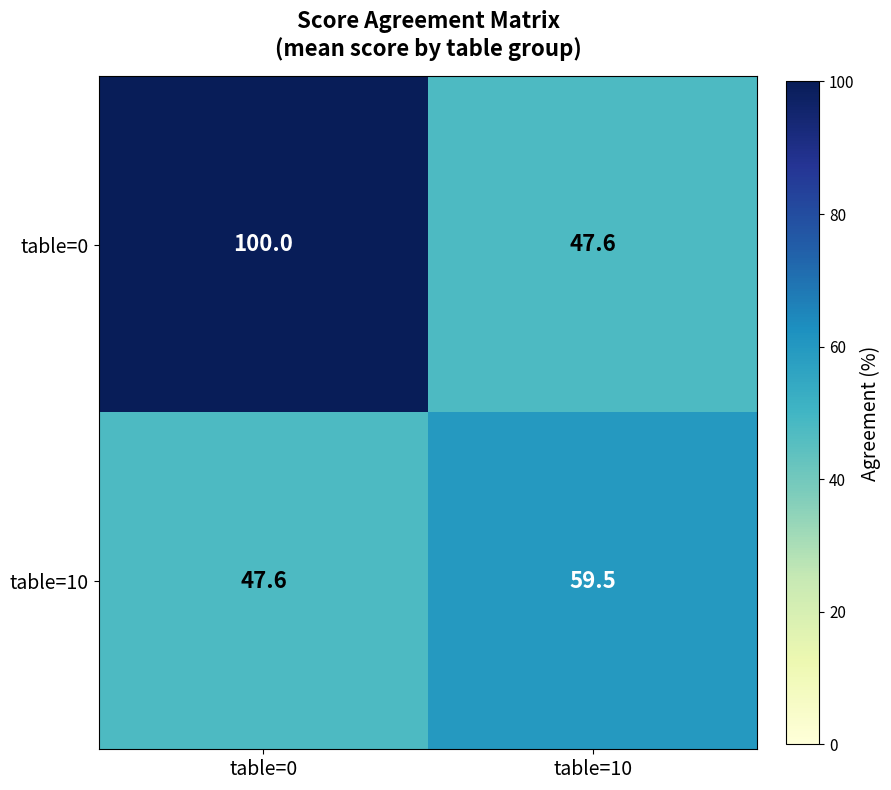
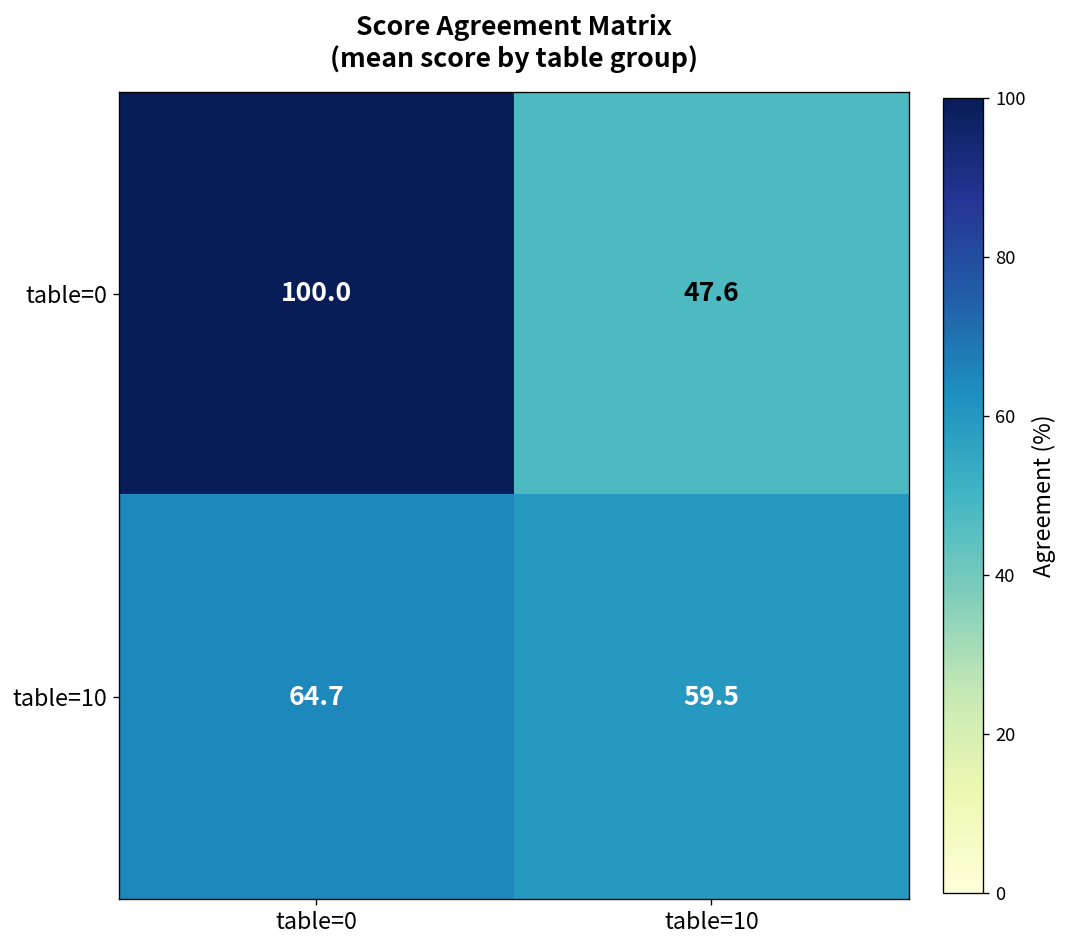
  {
    "table=0": {
      "table=0": 100.0,
      "table=10": 47.6
    },
    "table=10": {
-     "table=0": 47.6,
+     "table=0": 64.7,
      "table=10": 59.5
    }
  }
